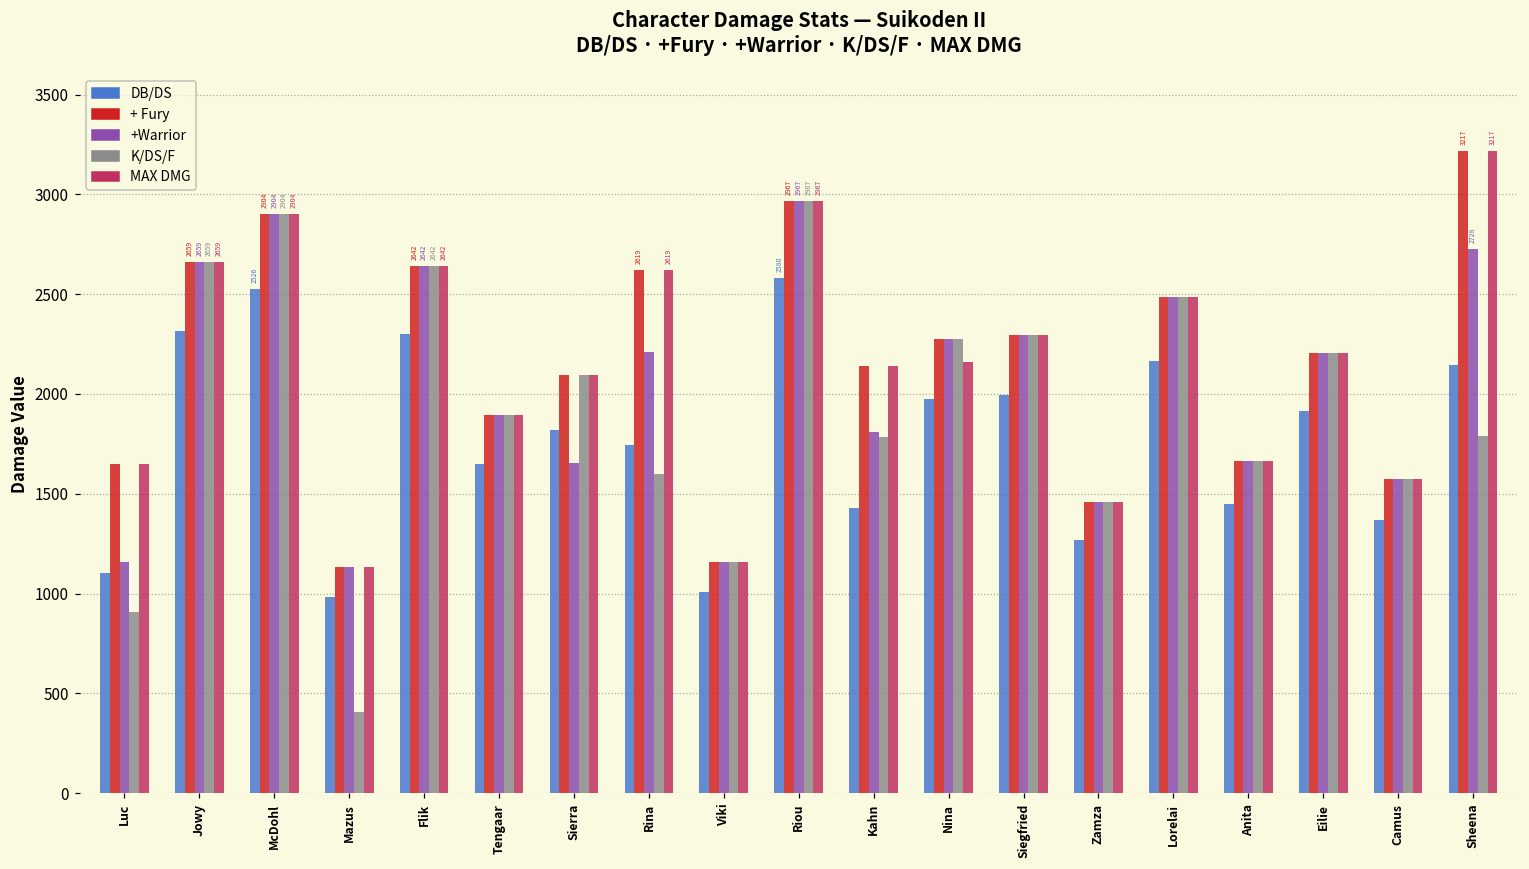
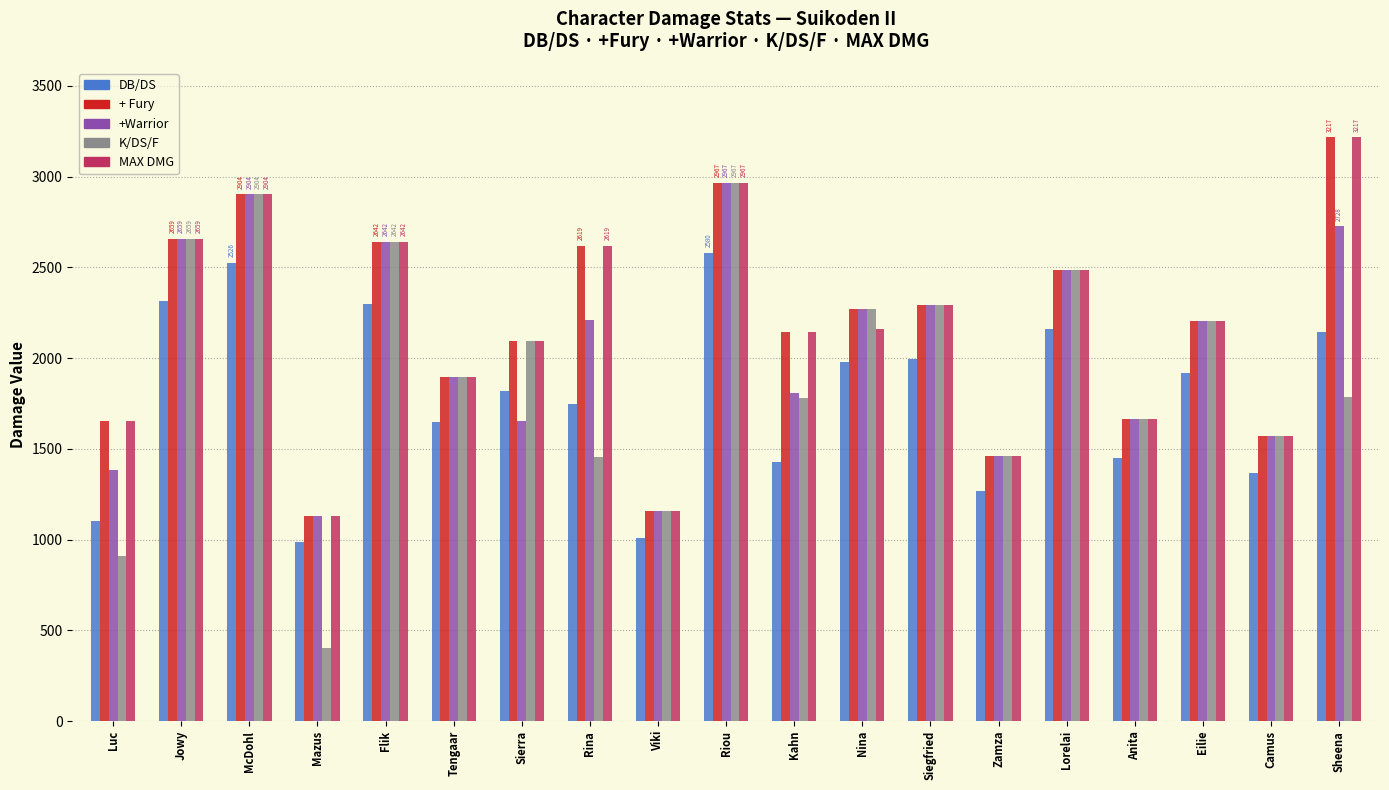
  {
    "DB/DS": {
      "McDohl": 2526,
      "Riou": 2580
    },
    "+ Fury": {
      "Jowy": 2659,
      "McDohl": 2904,
      "Flik": 2642,
      "Rina": 2619,
      "Riou": 2967,
      "Sheena": 3217
    },
    "+Warrior": {
-     "Luc": 1160,
+     "Luc": 1380,
      "Mazus": 1130,
      "Tengaar": 1890,
      "Sierra": 1650,
      "Rina": 2210,
      "Viki": 1160,
      "Kahn": 1810,
      "Nina": 2270,
      "Siegfried": 2290,
      "Zamza": 1460,
      "Lorelai": 2490,
      "Anita": 1670,
      "Eilie": 2200,
      "Camus": 1570
    },
    "K/DS/F": {
      "Luc": 910,
      "Mazus": 410,
      "Tengaar": 1890,
      "Sierra": 2090,
-     "Rina": 1600,
+     "Rina": 1460,
      "Viki": 1160,
      "Kahn": 1780,
      "Nina": 2270,
      "Siegfried": 2290,
      "Zamza": 1460,
      "Lorelai": 2490,
      "Anita": 1670,
      "Eilie": 2200,
      "Camus": 1570,
      "Sheena": 1790
    },
    "MAX DMG": {
      "Jowy": 2659,
      "McDohl": 2904,
      "Flik": 2642,
      "Rina": 2619,
      "Riou": 2967,
      "Sheena": 3217
    }
  }
